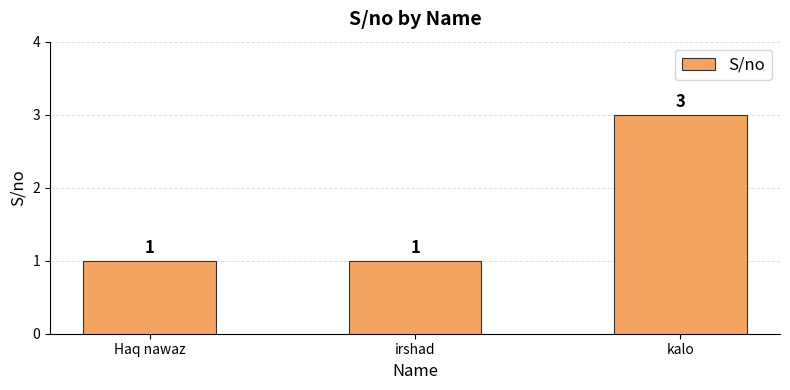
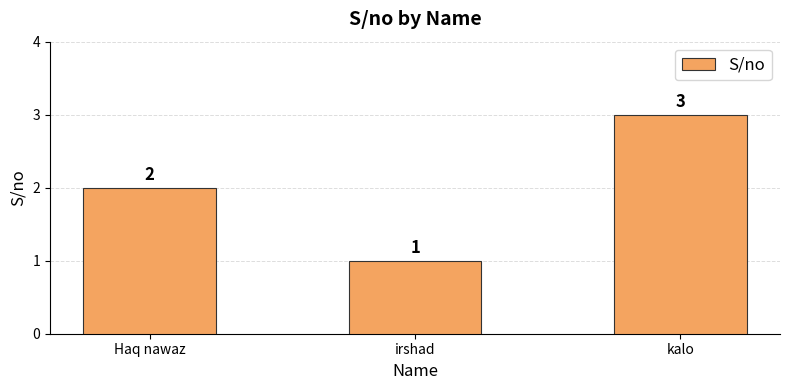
  {
-   "Haq nawaz": 1,
+   "Haq nawaz": 2,
    "irshad": 1,
    "kalo": 3
  }
